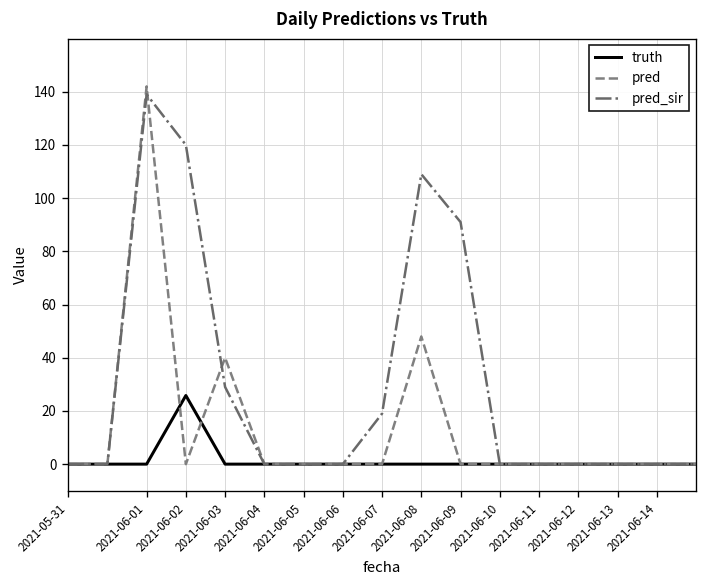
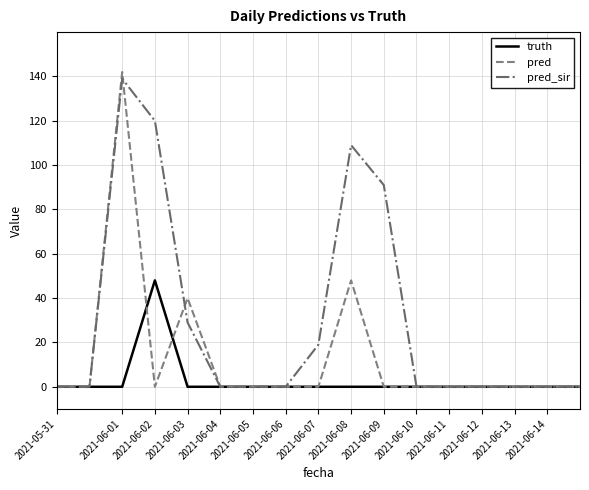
  {
    "truth": {
      "2021-06-01": 0,
-     "2021-06-02": 26,
+     "2021-06-02": 48,
      "2021-06-03": 0,
      "2021-06-08": 0
    }
  }
